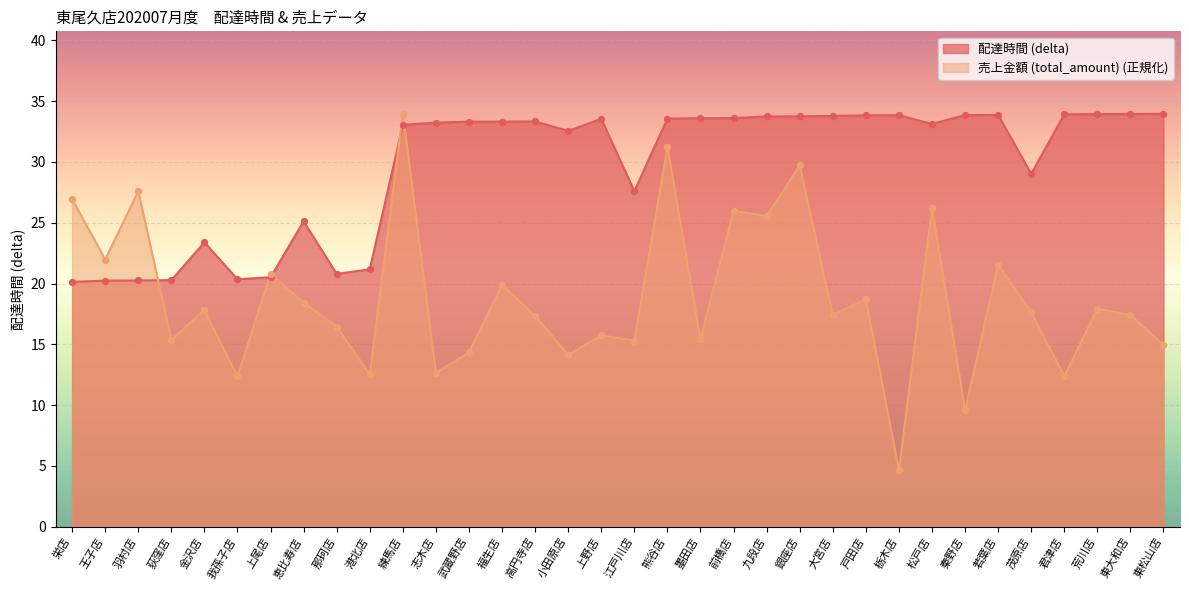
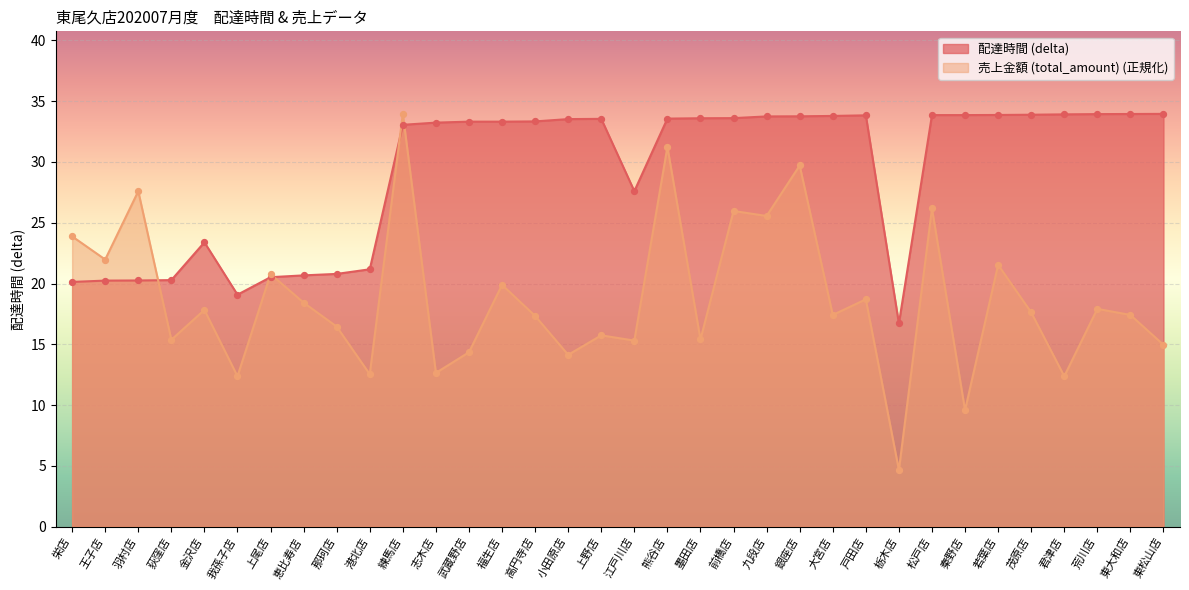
  {
    "配達時間 (delta)": {
      "栄店": 20.1,
      "王子店": 20.2,
      "羽村店": 20.3,
      "荻窪店": 20.3,
      "金沢店": 23.4,
-     "我孫子店": 20.4,
+     "我孫子店": 19.1,
      "上尾店": 20.5,
-     "恵比寿店": 25.1,
+     "恵比寿店": 20.7,
      "那珂店": 20.8,
      "港北店": 21.2,
      "練馬店": 33.1,
      "志木店": 33.2,
      "武蔵野店": 33.3,
      "福生店": 33.3,
      "高円寺店": 33.3,
-     "小田原店": 32.6,
+     "小田原店": 33.5,
      "上野店": 33.6,
      "江戸川店": 27.6,
      "熊谷店": 33.6,
      "墨田店": 33.6,
      "前橋店": 33.6,
      "九段店": 33.8,
      "銀座店": 33.8,
      "大宮店": 33.8,
      "戸田店": 33.8,
-     "栃木店": 33.9,
-     "松戸店": 33.1,
+     "栃木店": 16.7,
+     "松戸店": 33.9,
      "秦野店": 33.9,
      "若葉店": 33.9,
-     "茂原店": 29.0,
+     "茂原店": 33.9,
      "君津店": 33.9,
      "荒川店": 33.9,
      "東大和店": 34.0,
      "東松山店": 34.0
    },
    "売上金額 (total_amount) (正規化)": {
-     "栄店": 26.9,
+     "栄店": 23.9,
      "王子店": 22.0,
      "羽村店": 27.6,
      "荻窪店": 15.4,
      "金沢店": 17.8,
      "我孫子店": 12.4,
      "上尾店": 20.8,
      "恵比寿店": 18.4,
      "那珂店": 16.5,
      "港北店": 12.5,
      "練馬店": 34.0,
      "志木店": 12.6,
      "武蔵野店": 14.3,
      "福生店": 19.9,
      "高円寺店": 17.3,
      "小田原店": 14.1,
      "上野店": 15.7,
      "江戸川店": 15.3,
      "熊谷店": 31.2,
      "墨田店": 15.4,
      "前橋店": 26.0,
      "九段店": 25.6,
      "銀座店": 29.7,
      "大宮店": 17.4,
      "戸田店": 18.7,
      "栃木店": 4.6,
      "松戸店": 26.2,
      "秦野店": 9.6,
      "若葉店": 21.5,
      "茂原店": 17.6,
      "君津店": 12.4,
      "荒川店": 17.9,
      "東大和店": 17.4,
      "東松山店": 15.0
    }
  }
